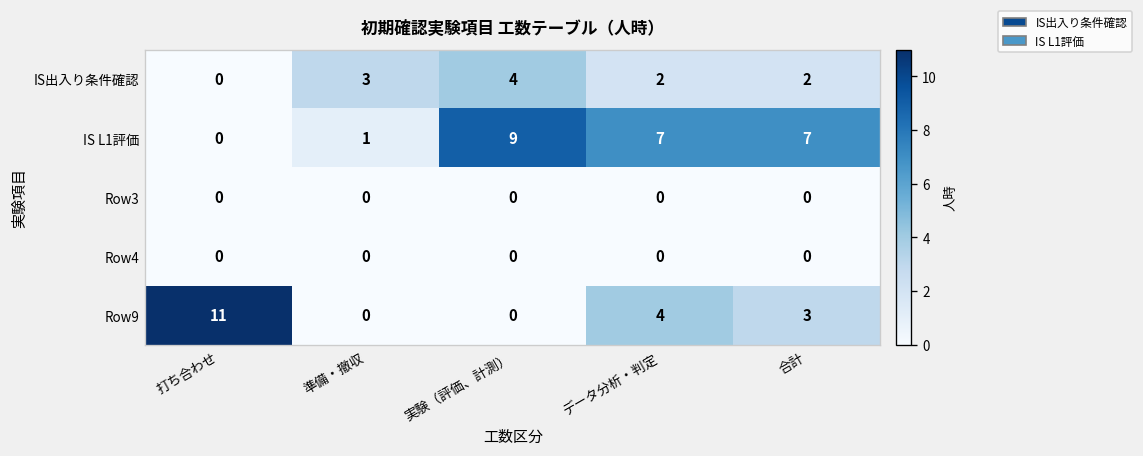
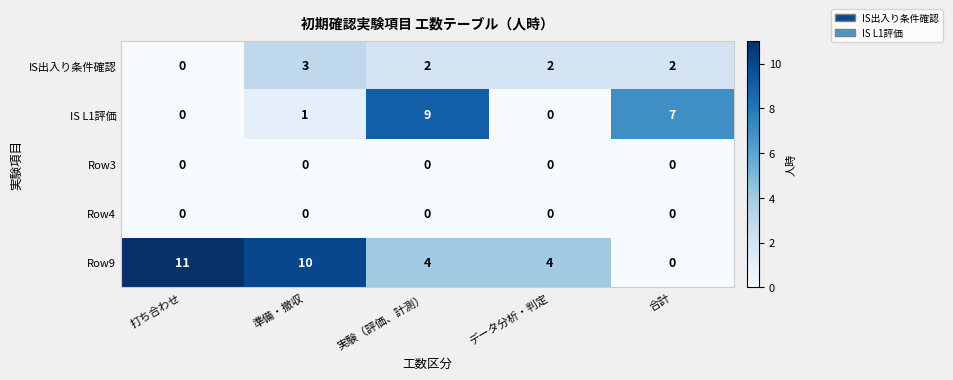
  {
    "IS出入り条件確認": {
      "打ち合わせ": 0,
      "準備・撤収": 3,
-     "実験（評価、計測）": 4,
+     "実験（評価、計測）": 2,
      "データ分析・判定": 2,
      "合計": 2
    },
    "IS L1評価": {
      "打ち合わせ": 0,
      "準備・撤収": 1,
      "実験（評価、計測）": 9,
-     "データ分析・判定": 7,
+     "データ分析・判定": 0,
      "合計": 7
    },
    "Row3": {
      "打ち合わせ": 0,
      "準備・撤収": 0,
      "実験（評価、計測）": 0,
      "データ分析・判定": 0,
      "合計": 0
    },
    "Row4": {
      "打ち合わせ": 0,
      "準備・撤収": 0,
      "実験（評価、計測）": 0,
      "データ分析・判定": 0,
      "合計": 0
    },
    "Row9": {
      "打ち合わせ": 11,
-     "準備・撤収": 0,
-     "実験（評価、計測）": 0,
+     "準備・撤収": 10,
+     "実験（評価、計測）": 4,
      "データ分析・判定": 4,
-     "合計": 3
+     "合計": 0
    }
  }
